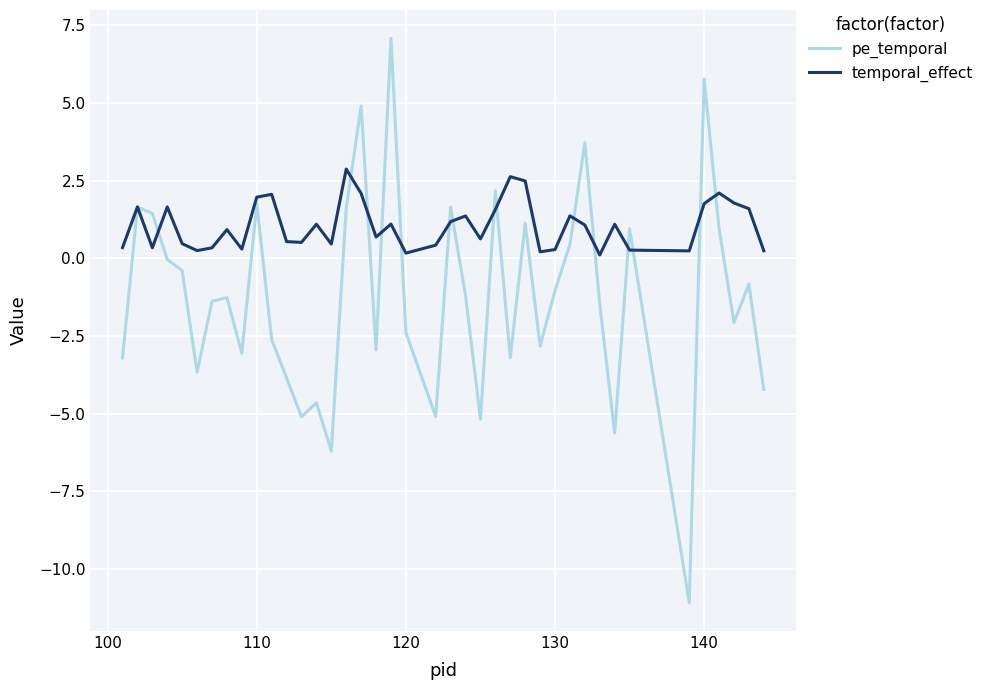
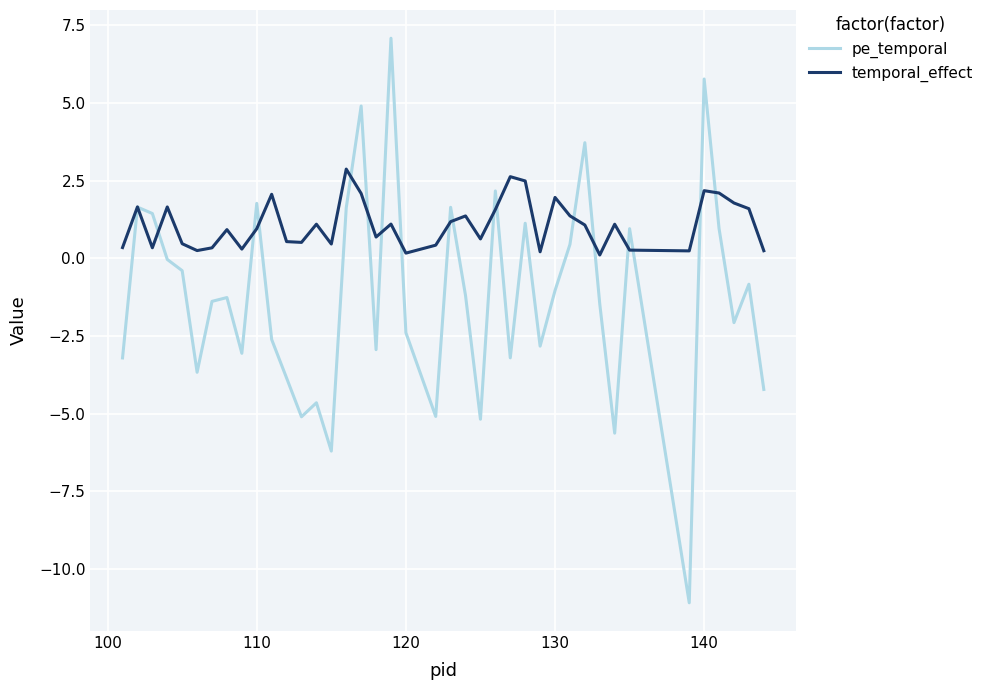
  {
    "pe_temporal": {
      "110": 1.8,
      "120": -2.4,
      "130": -1.0,
      "140": 5.8
    },
    "temporal_effect": {
-     "110": 2.0,
+     "110": 1.0,
      "120": 0.2,
-     "130": 0.3,
-     "140": 1.8
+     "130": 2.0,
+     "140": 2.2
    }
  }
